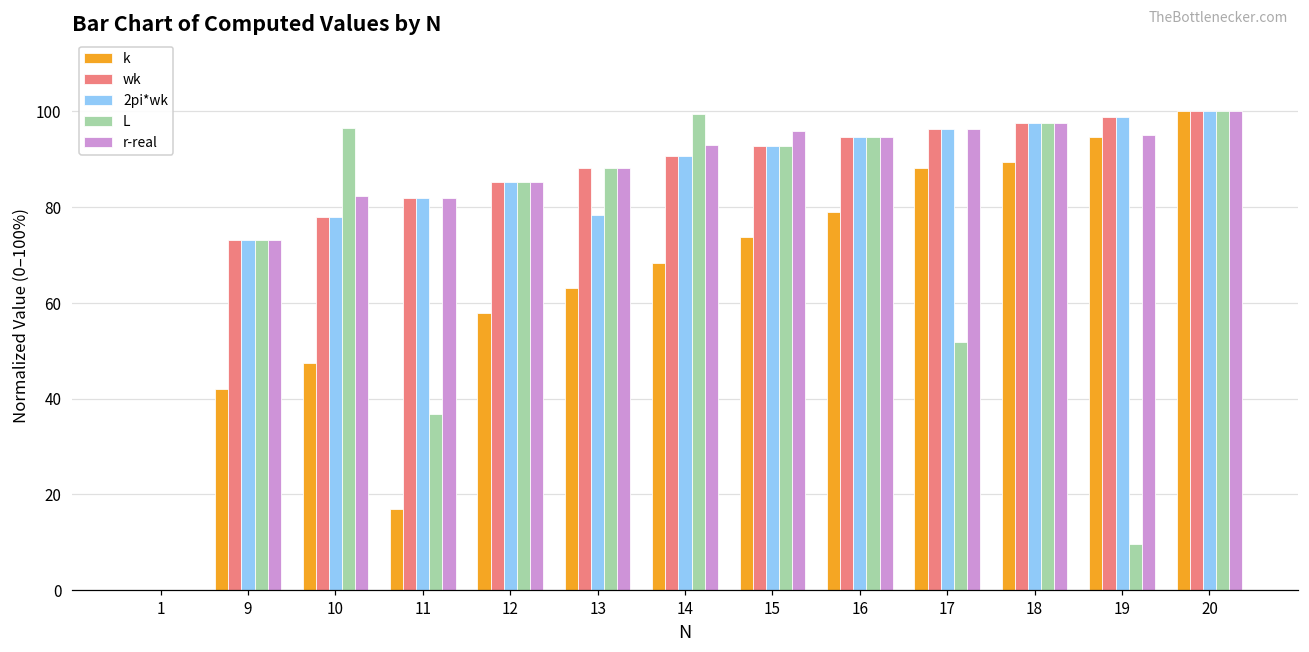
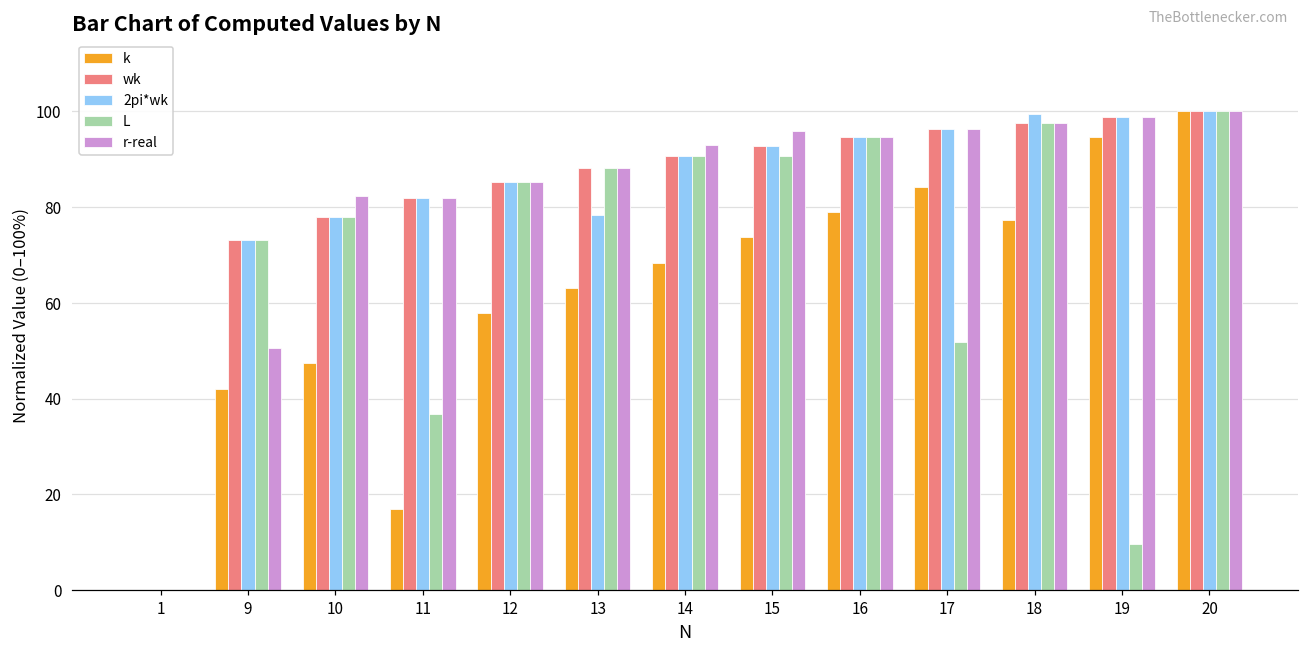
  {
    "k": {
      "1": 0,
      "9": 42,
      "10": 47,
      "11": 17,
      "12": 58,
      "13": 63,
      "14": 68,
      "15": 74,
      "16": 79,
-     "17": 88,
-     "18": 89,
+     "17": 84,
+     "18": 77,
      "19": 95,
      "20": 100
    },
    "wk": {
      "1": 0,
      "9": 73,
      "10": 78,
      "11": 82,
      "12": 85,
      "13": 88,
      "14": 91,
      "15": 93,
      "16": 95,
      "17": 96,
      "18": 98,
      "19": 99,
      "20": 100
    },
    "2pi*wk": {
      "1": 0,
      "9": 73,
      "10": 78,
      "11": 82,
      "12": 85,
      "13": 78,
      "14": 91,
      "15": 93,
      "16": 95,
      "17": 96,
-     "18": 98,
+     "18": 100,
      "19": 99,
      "20": 100
    },
    "L": {
      "1": 0,
      "9": 73,
-     "10": 97,
+     "10": 78,
      "11": 37,
      "12": 85,
      "13": 88,
-     "14": 100,
-     "15": 93,
+     "14": 91,
+     "15": 91,
      "16": 95,
      "17": 52,
      "18": 98,
      "19": 10,
      "20": 100
    },
    "r-real": {
      "1": 0,
-     "9": 73,
+     "9": 51,
      "10": 82,
      "11": 82,
      "12": 85,
      "13": 88,
      "14": 93,
      "15": 96,
      "16": 95,
      "17": 96,
      "18": 98,
-     "19": 95,
+     "19": 99,
      "20": 100
    }
  }
